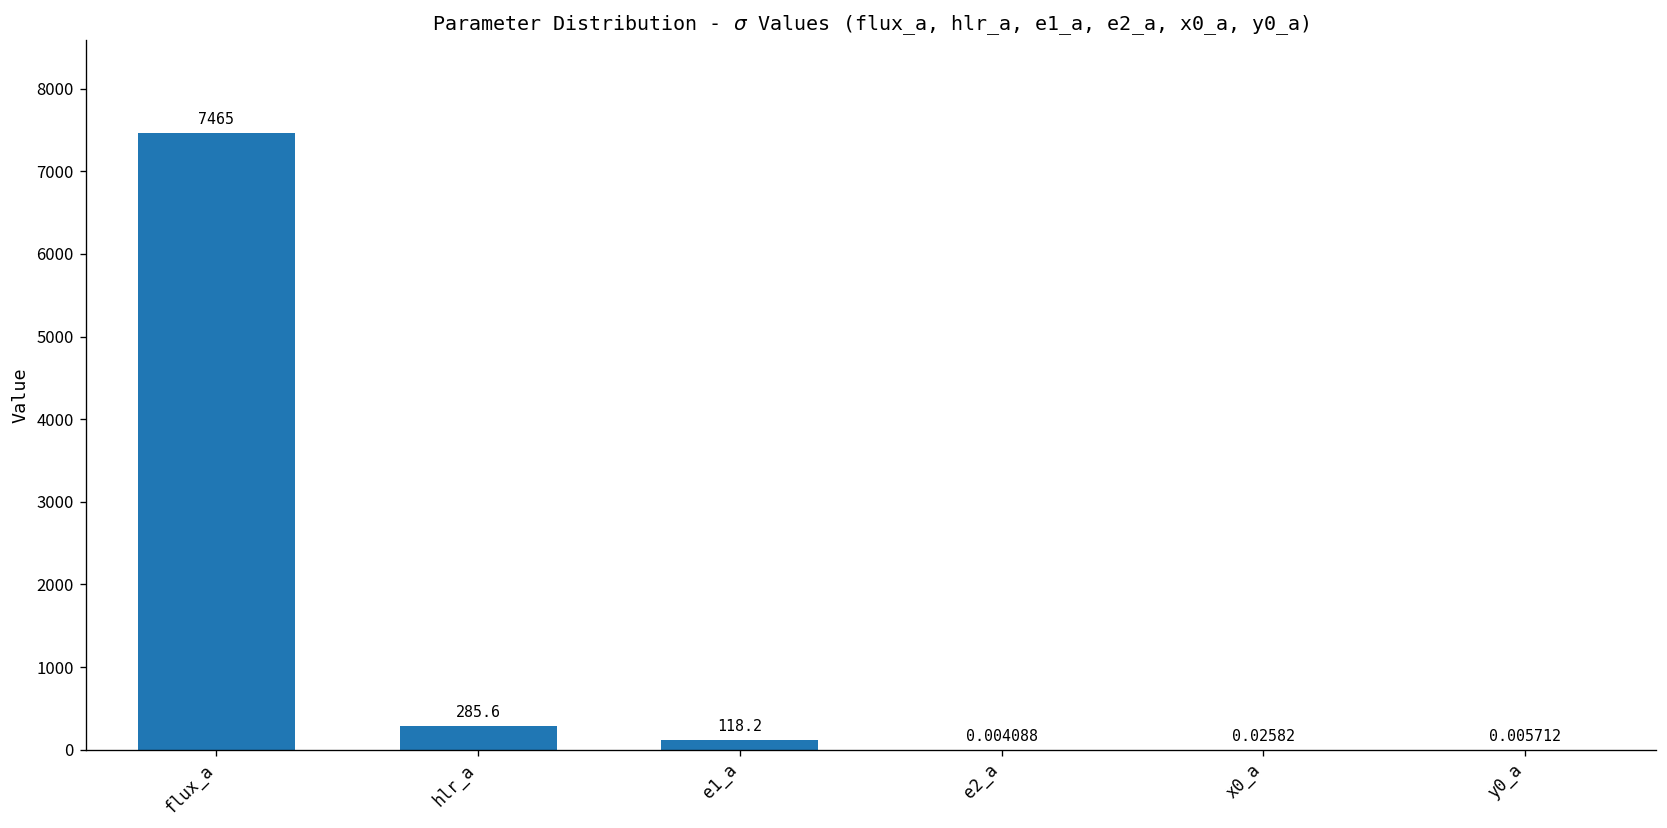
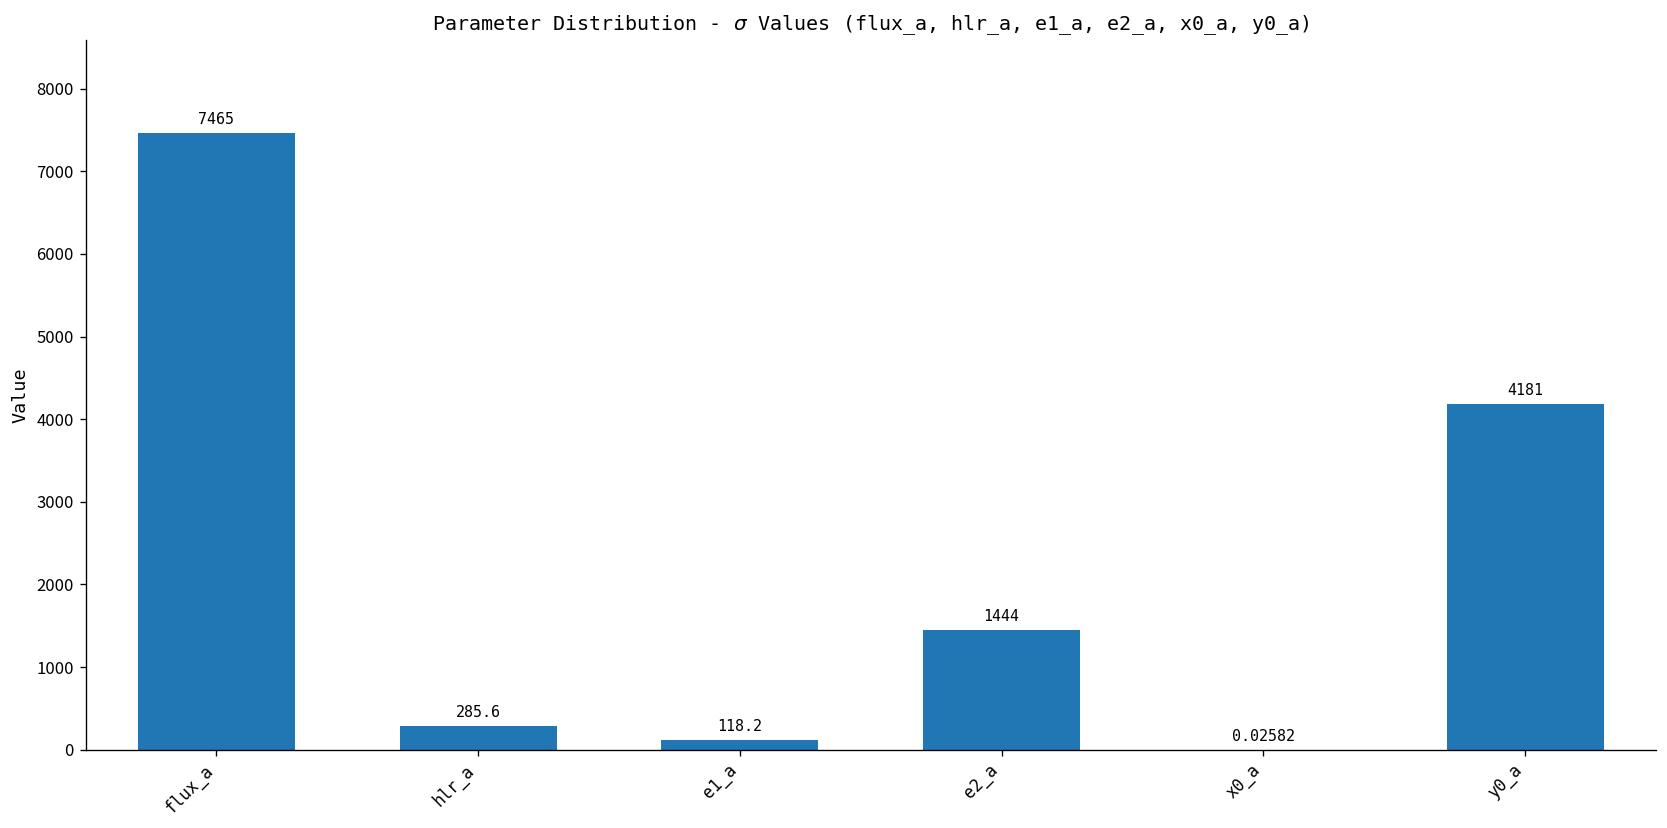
  {
    "flux_a": 7465,
    "hlr_a": 285.6,
    "e1_a": 118.2,
-   "e2_a": 0.004088,
+   "e2_a": 1444,
    "x0_a": 0.02582,
-   "y0_a": 0.005712
+   "y0_a": 4181
  }
